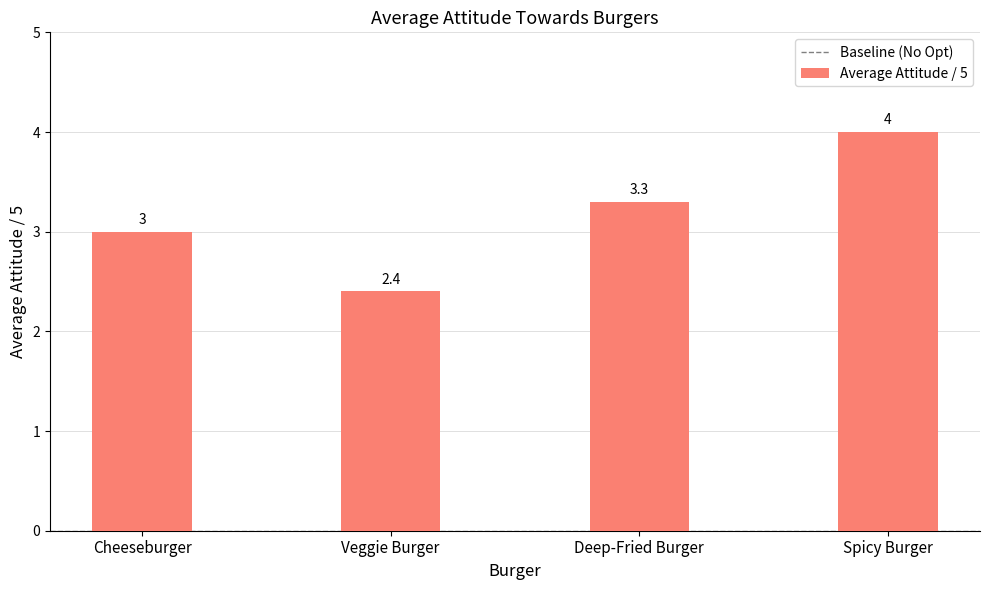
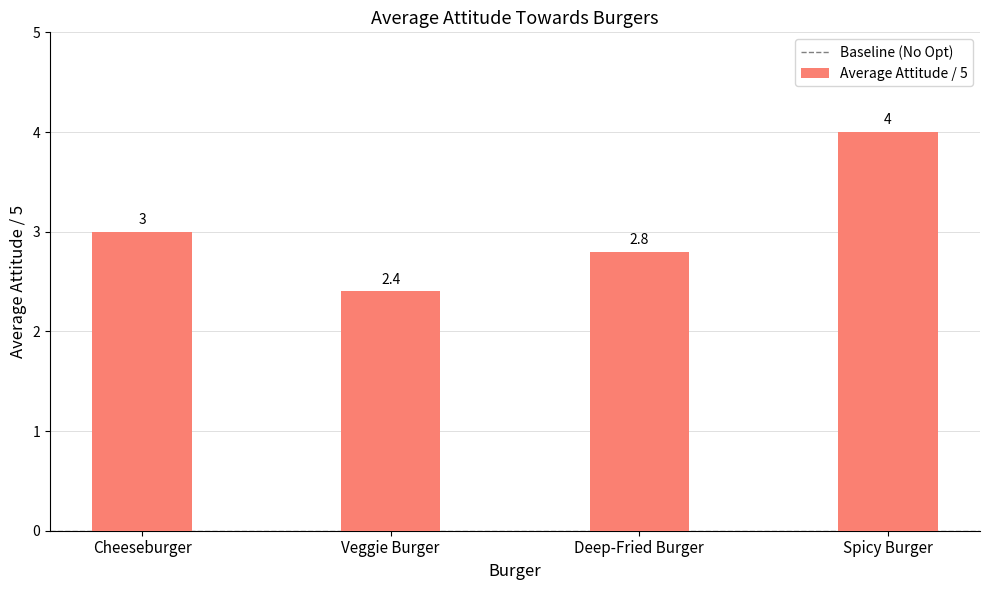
  {
    "Cheeseburger": 3,
    "Veggie Burger": 2.4,
-   "Deep-Fried Burger": 3.3,
+   "Deep-Fried Burger": 2.8,
    "Spicy Burger": 4
  }
